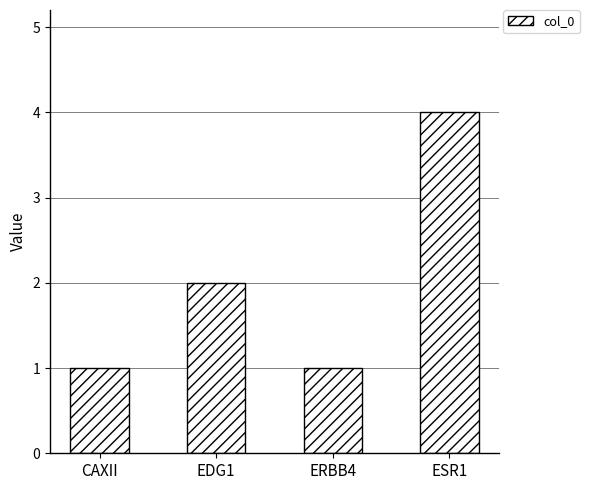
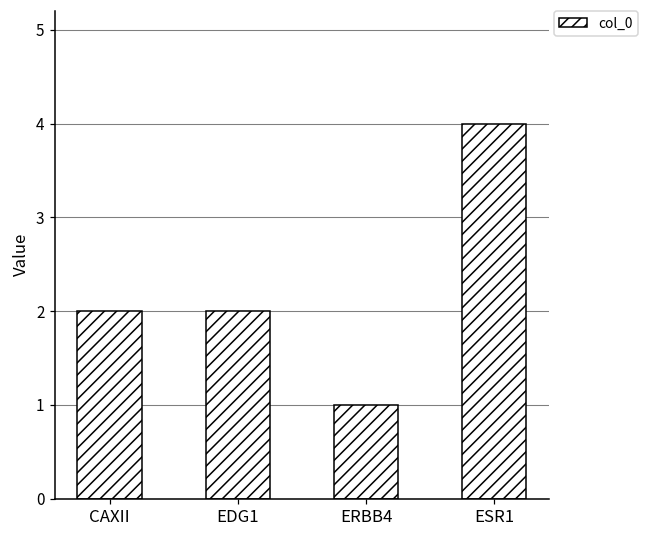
  {
-   "CAXII": 1,
+   "CAXII": 2,
    "EDG1": 2,
    "ERBB4": 1,
    "ESR1": 4
  }
